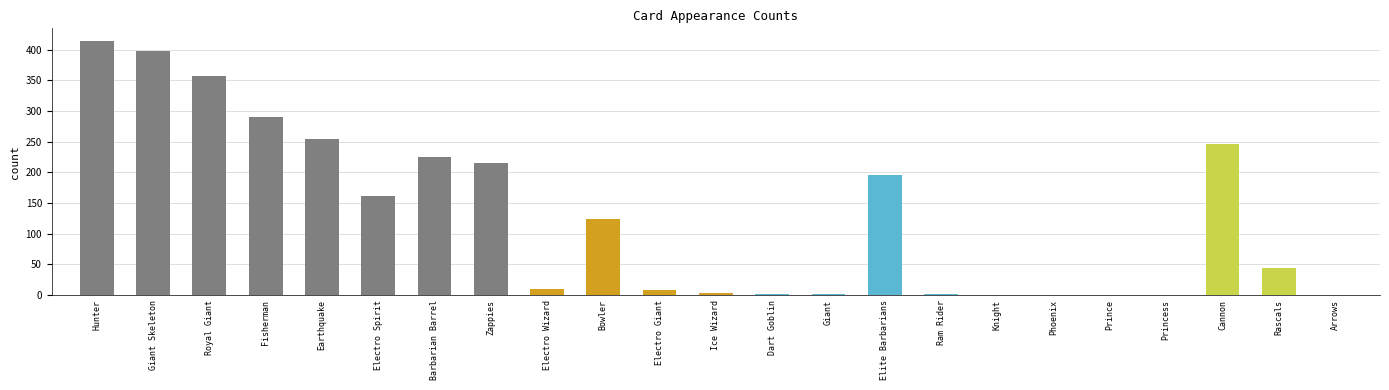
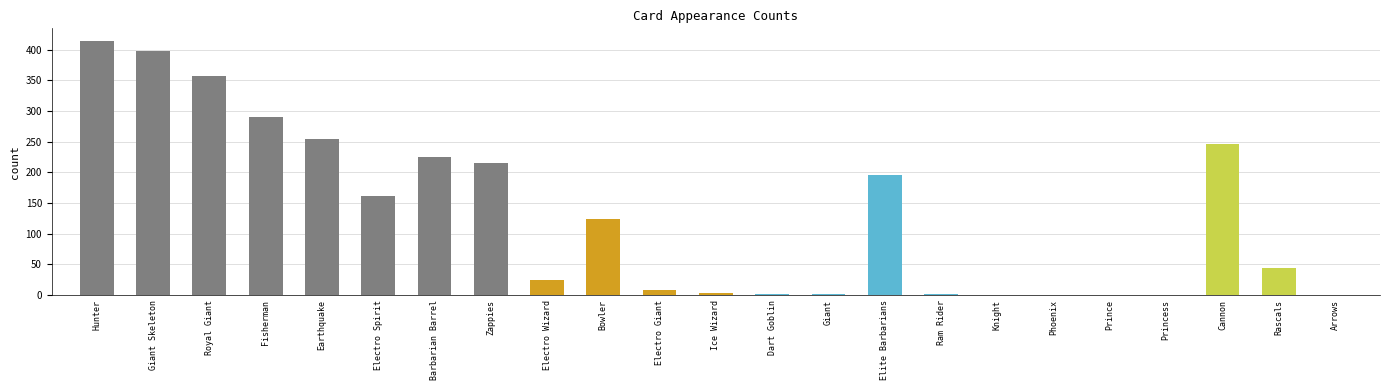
  {
    "Hunter": 410,
    "Giant Skeleton": 400,
    "Royal Giant": 360,
    "Fisherman": 290,
    "Earthquake": 250,
    "Electro Spirit": 160,
    "Barbarian Barrel": 230,
    "Zappies": 220,
-   "Electro Wizard": 10,
+   "Electro Wizard": 20,
    "Bowler": 120,
    "Electro Giant": 10,
    "Elite Barbarians": 200,
    "Cannon": 250,
    "Rascals": 40
  }
